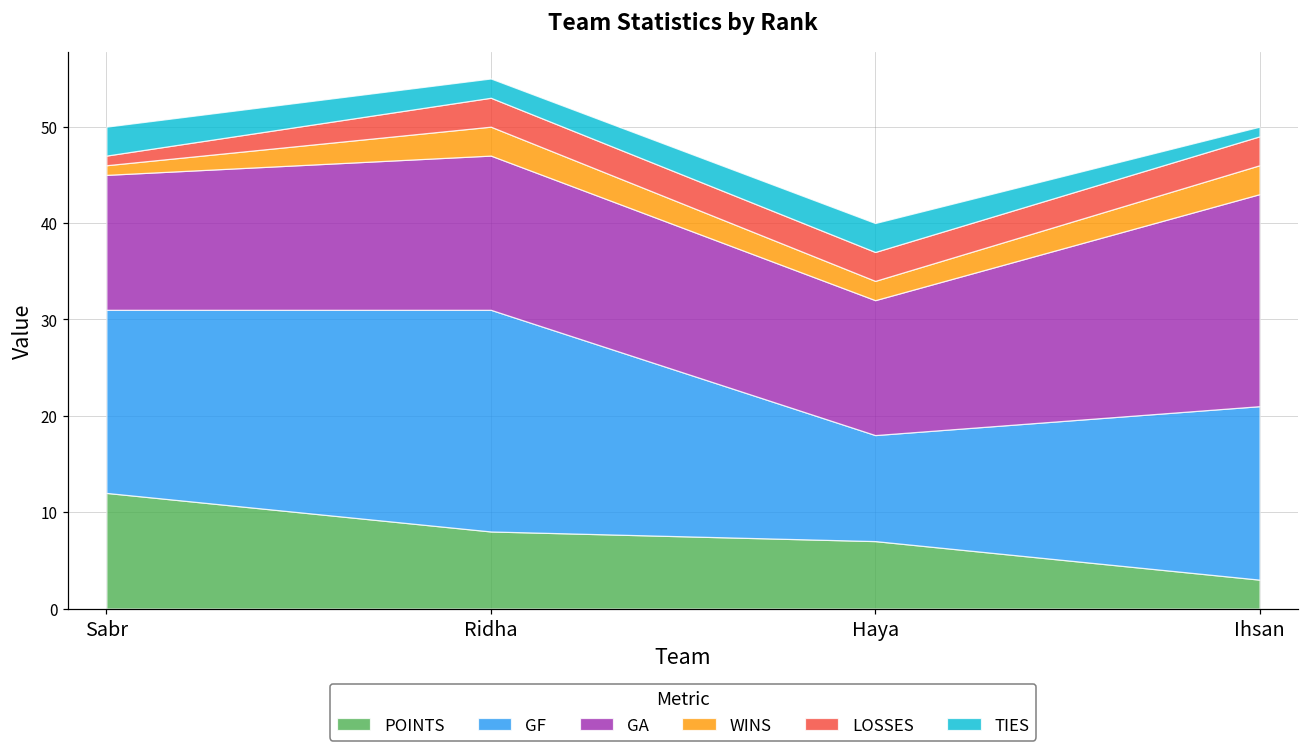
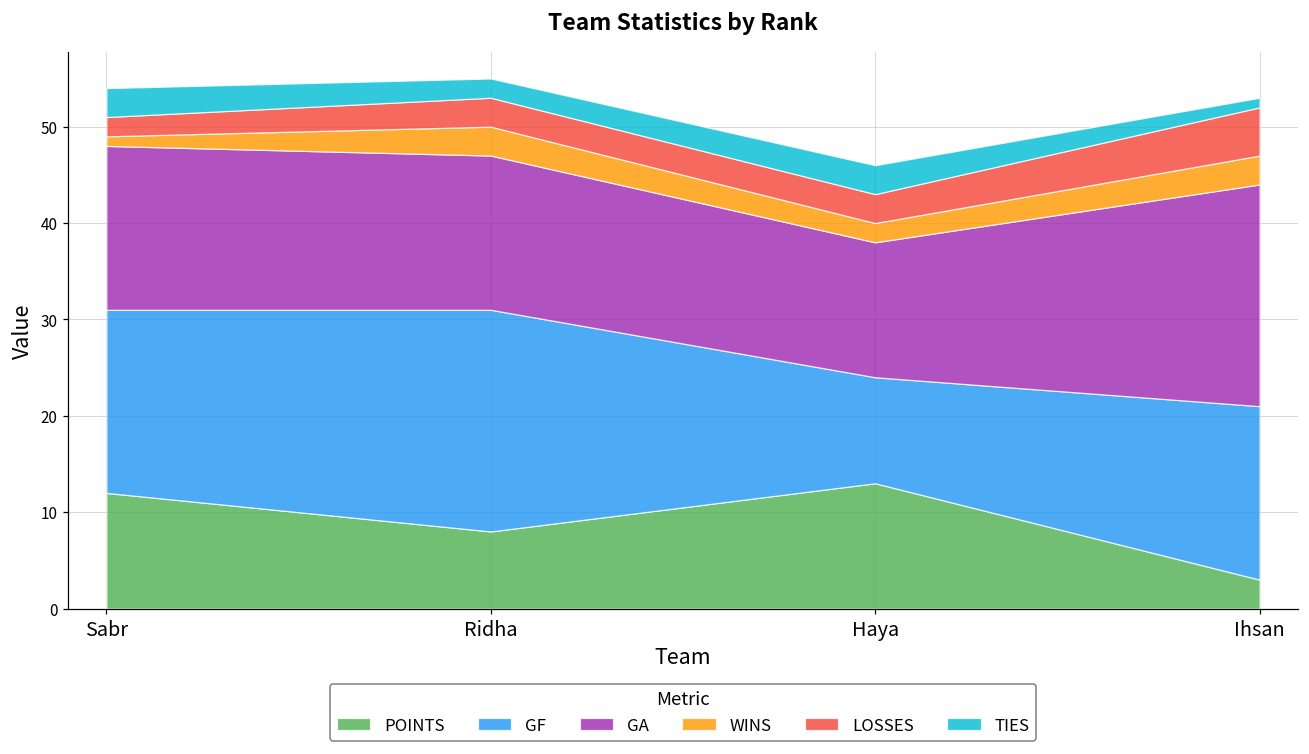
  {
    "POINTS": {
      "Sabr": 12,
      "Ridha": 8,
-     "Haya": 7,
+     "Haya": 13,
      "Ihsan": 3
    },
    "GA": {
-     "Sabr": 14,
+     "Sabr": 17,
      "Ridha": 16,
      "Haya": 14,
-     "Ihsan": 22
+     "Ihsan": 23
    },
    "WINS": {
      "Sabr": 1,
      "Ridha": 3,
      "Haya": 2,
      "Ihsan": 3
    },
    "LOSSES": {
-     "Sabr": 1,
+     "Sabr": 2,
      "Ridha": 3,
      "Haya": 3,
-     "Ihsan": 3
+     "Ihsan": 5
    }
  }
